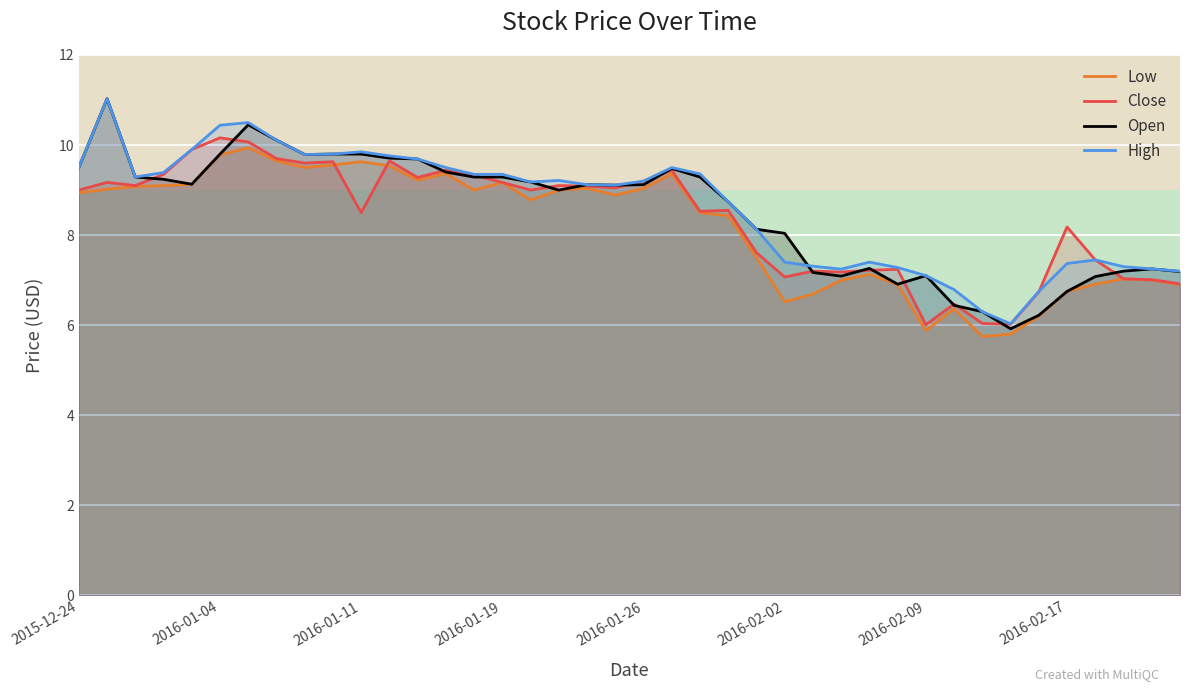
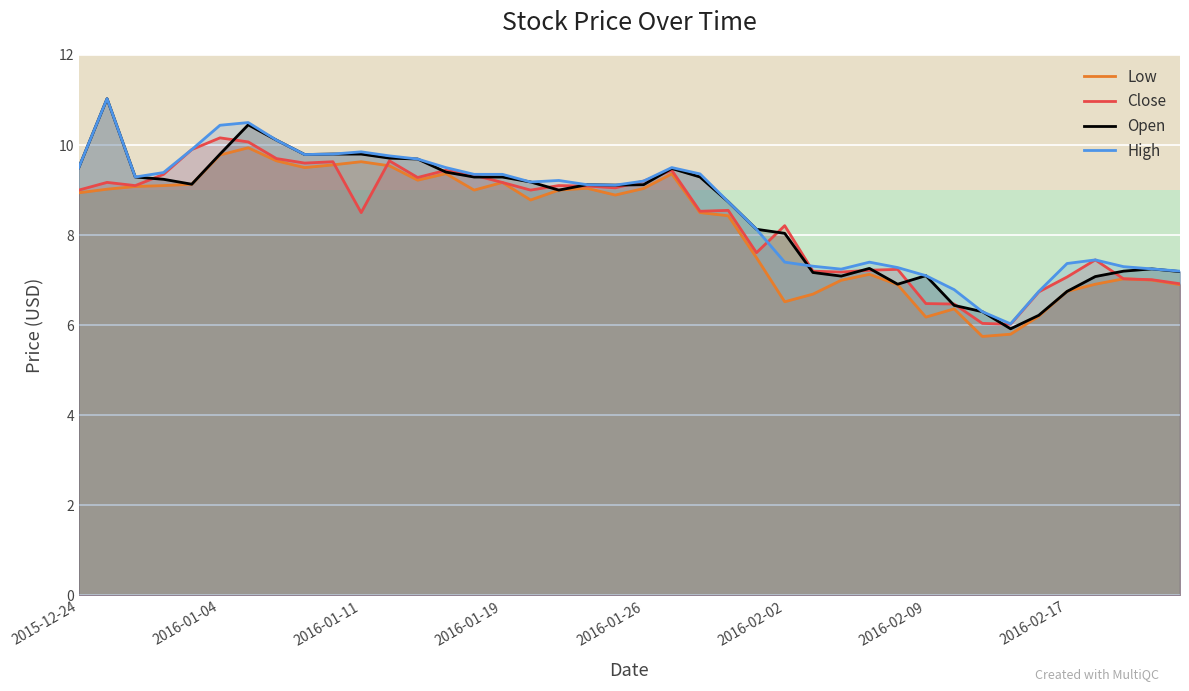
  {
    "Low": {
      "2015-12-24": 8.9,
      "2016-01-11": 9.6,
      "2016-01-26": 9.0,
      "2016-02-02": 6.5,
-     "2016-02-09": 5.9
+     "2016-02-09": 6.2
    },
    "Close": {
      "2015-12-24": 9.0,
      "2016-01-04": 10.2,
      "2016-01-11": 8.5,
-     "2016-02-02": 7.1,
-     "2016-02-09": 6.0,
-     "2016-02-17": 8.2
+     "2016-02-02": 8.2,
+     "2016-02-09": 6.5,
+     "2016-02-17": 7.1
    },
    "Open": {
      "2016-01-19": 9.3,
      "2016-01-26": 9.1,
      "2016-02-02": 8.0
    },
    "High": {
      "2016-01-04": 10.4,
      "2016-01-19": 9.4,
      "2016-02-02": 7.4,
      "2016-02-17": 7.4
    }
  }
